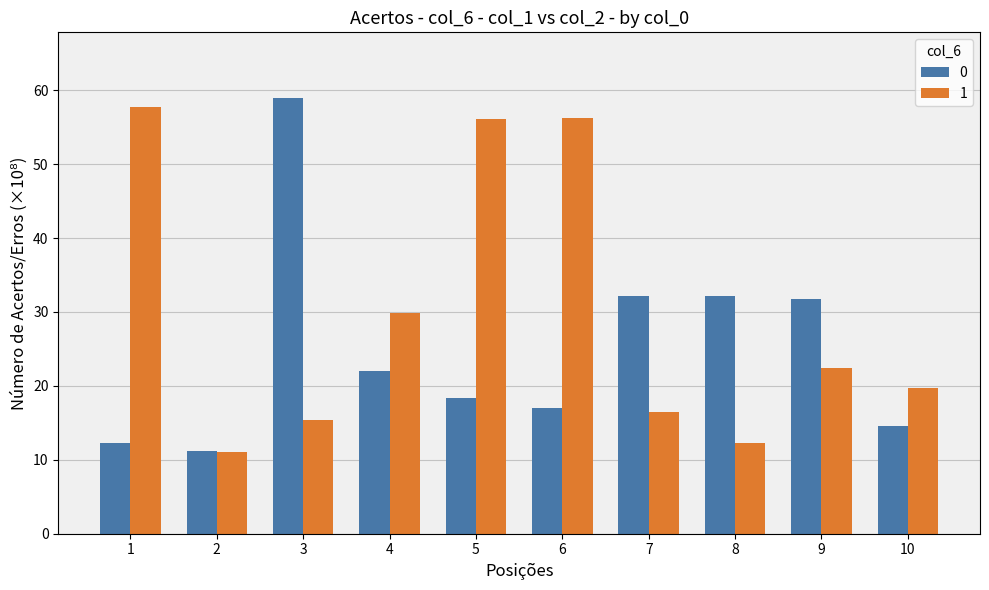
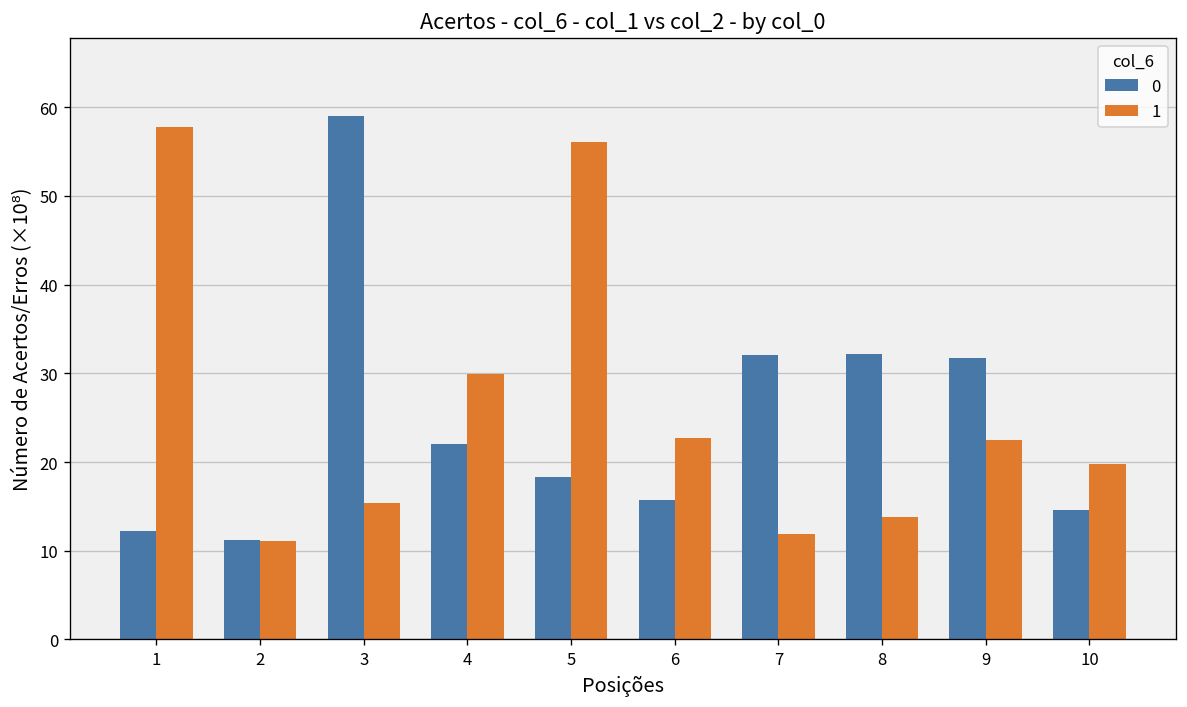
  {
    "0": {
      "1": 12,
      "2": 11,
      "3": 59,
      "4": 22,
      "5": 18,
-     "6": 17,
+     "6": 16,
      "7": 32,
      "8": 32,
      "9": 32,
      "10": 15
    },
    "1": {
      "1": 58,
      "2": 11,
      "3": 15,
      "4": 30,
      "5": 56,
-     "6": 56,
-     "7": 16,
-     "8": 12,
+     "6": 23,
+     "7": 12,
+     "8": 14,
      "9": 22,
      "10": 20
    }
  }
